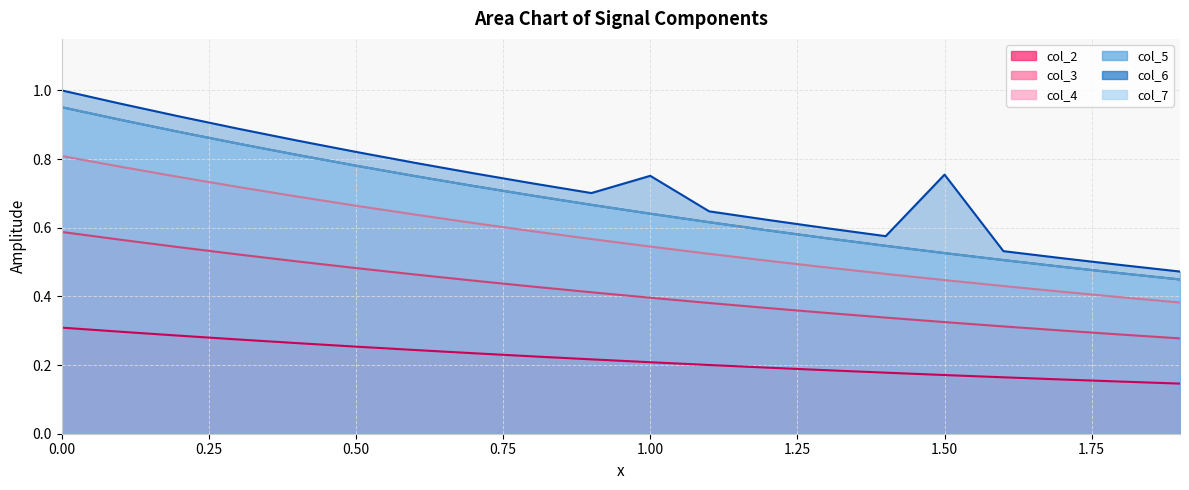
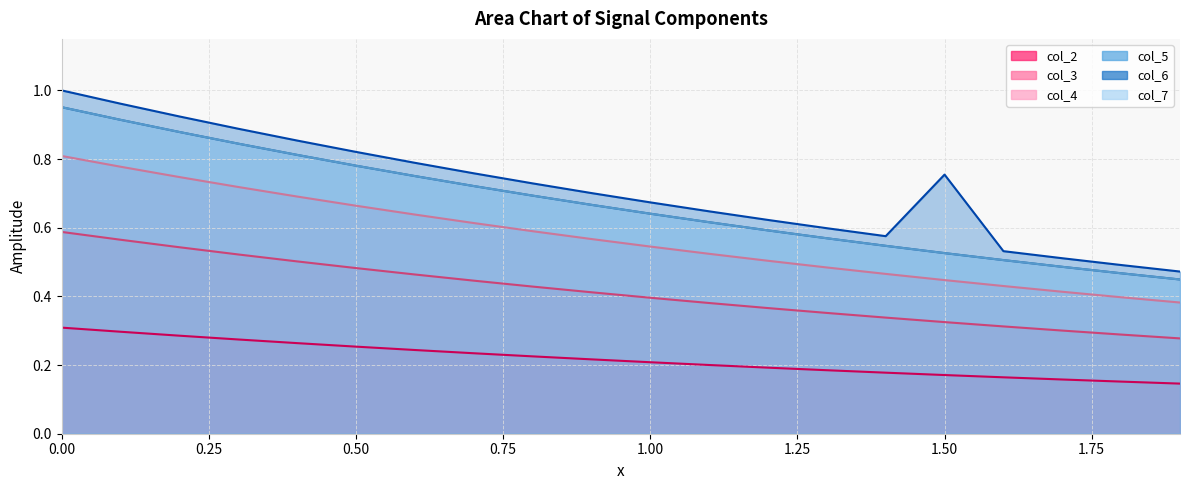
  {
    "col_6": {
      "0.00": 1.00,
      "0.50": 0.82,
-     "1.00": 0.75,
+     "1.00": 0.67,
      "1.50": 0.75
    }
  }
